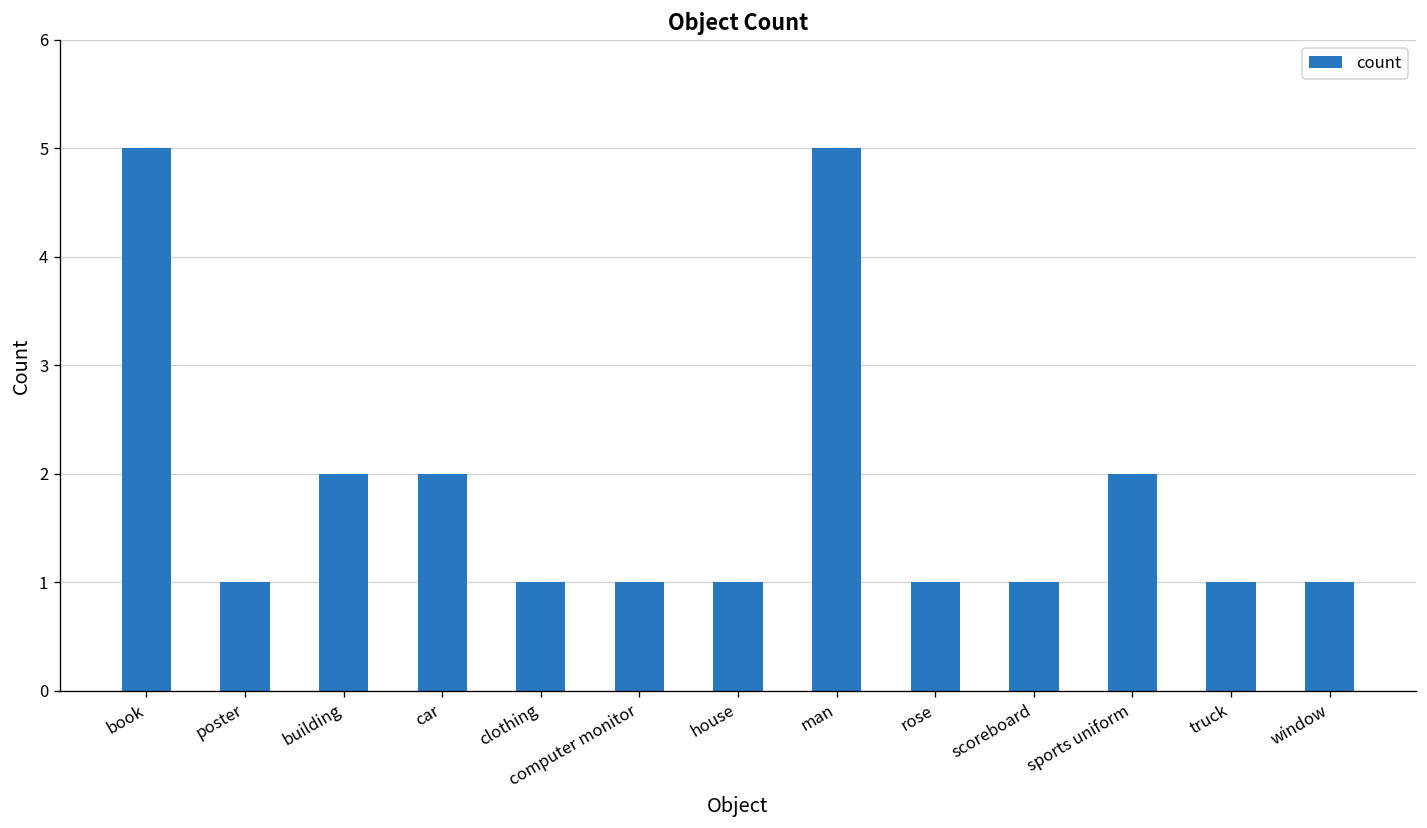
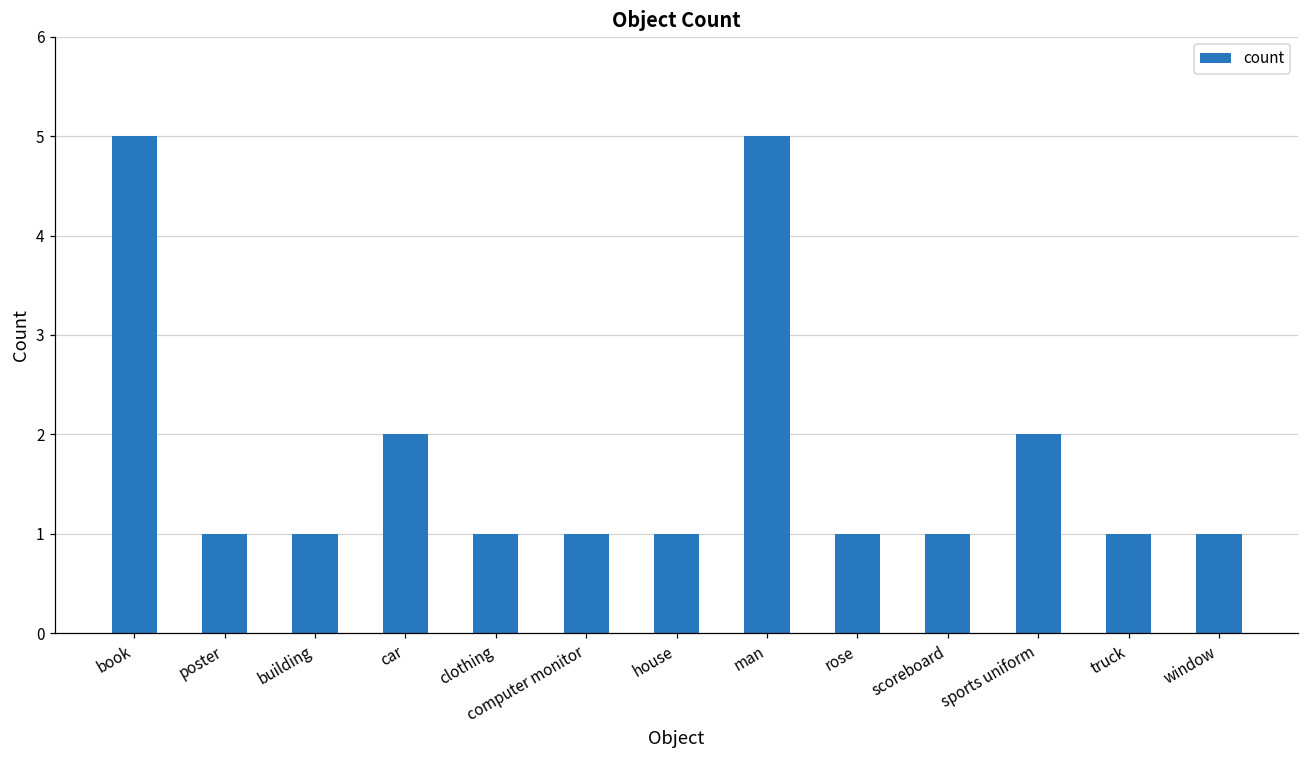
  {
    "book": 5,
    "poster": 1,
-   "building": 2,
+   "building": 1,
    "car": 2,
    "clothing": 1,
    "computer monitor": 1,
    "house": 1,
    "man": 5,
    "rose": 1,
    "scoreboard": 1,
    "sports uniform": 2,
    "truck": 1,
    "window": 1
  }
